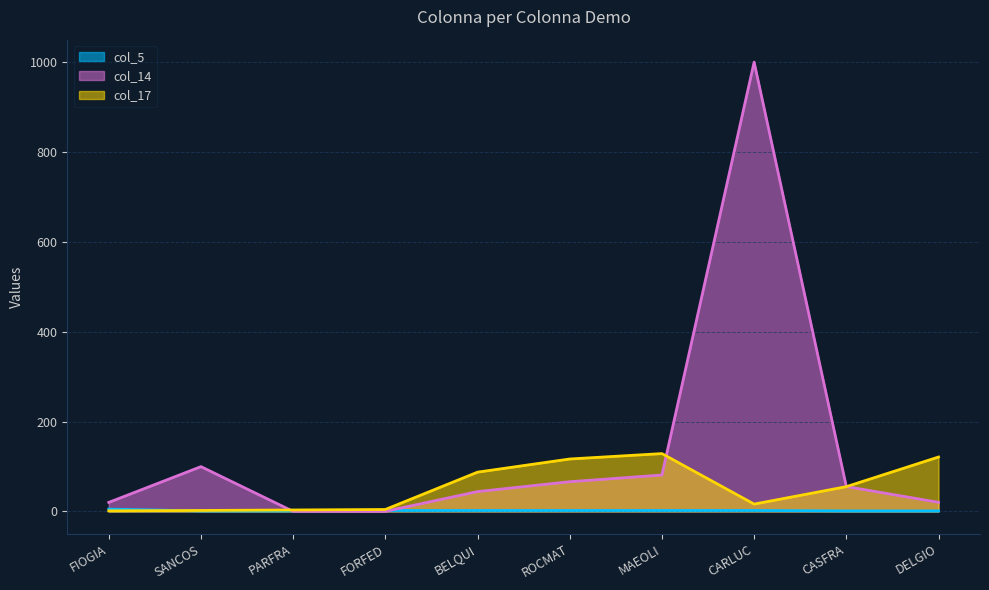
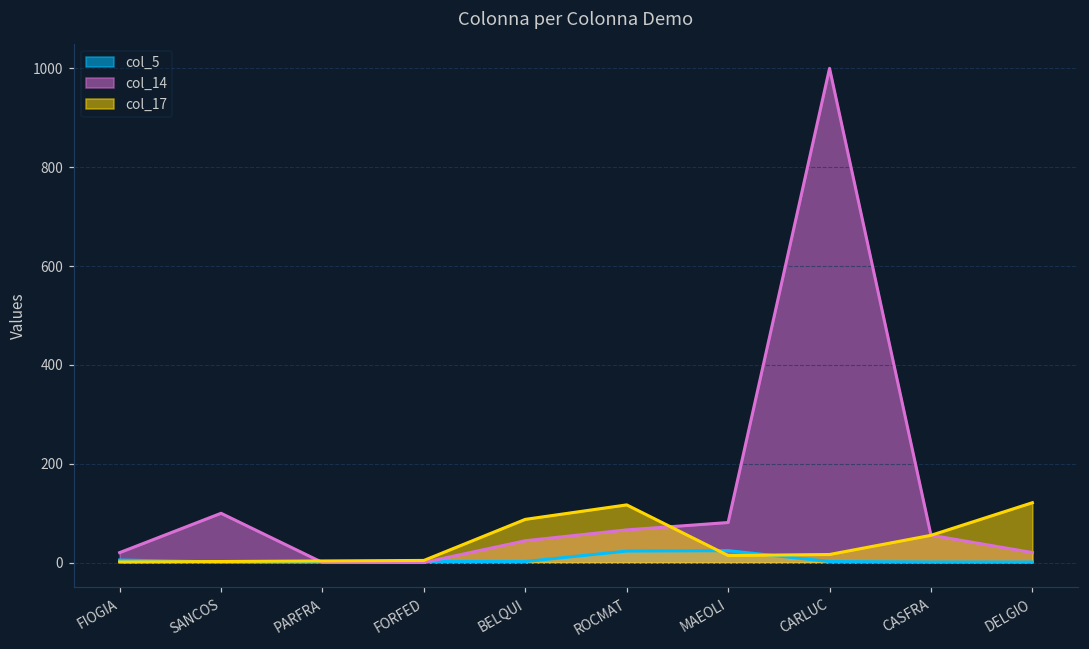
  {
    "col_5": {
      "BELQUI": 0,
-     "ROCMAT": 0,
-     "MAEOLI": 0,
+     "ROCMAT": 20,
+     "MAEOLI": 20,
      "CARLUC": 0,
      "CASFRA": 0,
      "DELGIO": 0
    },
    "col_14": {
      "FIOGIA": 20,
      "SANCOS": 100,
      "BELQUI": 40,
      "ROCMAT": 70,
      "MAEOLI": 80,
      "CARLUC": 1000,
      "DELGIO": 20
    },
    "col_17": {
      "BELQUI": 90,
      "ROCMAT": 120,
-     "MAEOLI": 130,
+     "MAEOLI": 10,
      "CARLUC": 20,
      "DELGIO": 120
    }
  }
